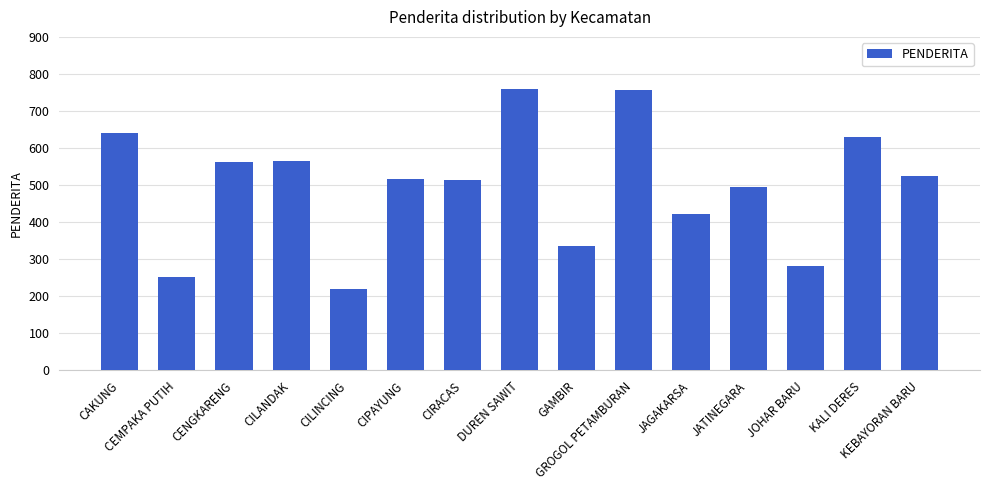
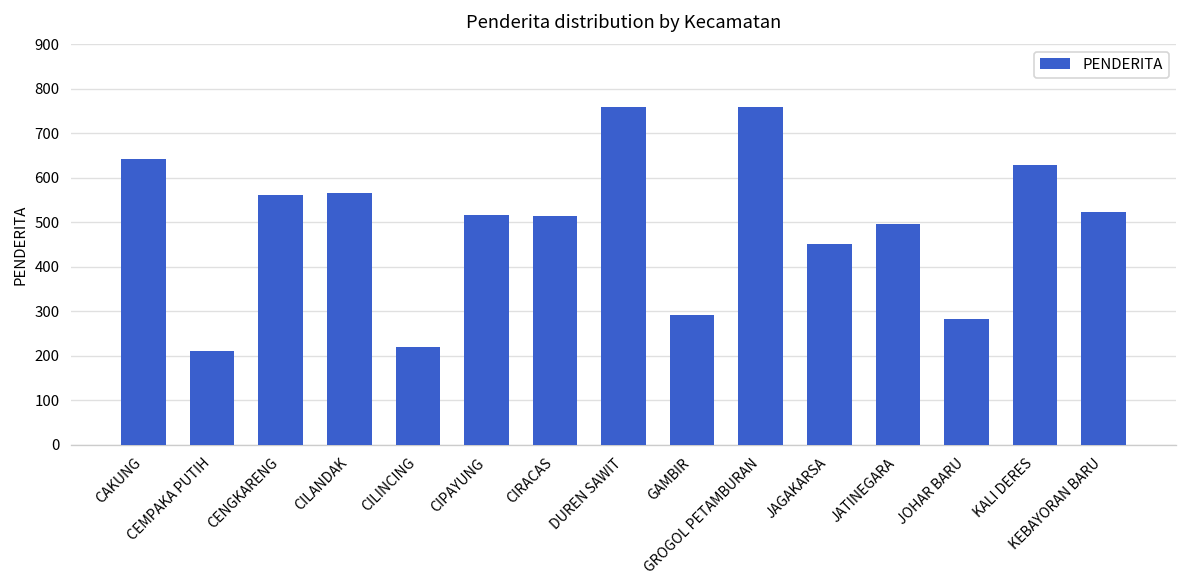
  {
    "CAKUNG": 640,
-   "CEMPAKA PUTIH": 250,
+   "CEMPAKA PUTIH": 210,
    "CENGKARENG": 560,
    "CILANDAK": 570,
    "CILINCING": 220,
    "CIPAYUNG": 520,
    "CIRACAS": 510,
    "DUREN SAWIT": 760,
-   "GAMBIR": 340,
+   "GAMBIR": 290,
    "GROGOL PETAMBURAN": 760,
-   "JAGAKARSA": 420,
+   "JAGAKARSA": 450,
    "JATINEGARA": 500,
    "JOHAR BARU": 280,
    "KALI DERES": 630,
    "KEBAYORAN BARU": 520
  }
